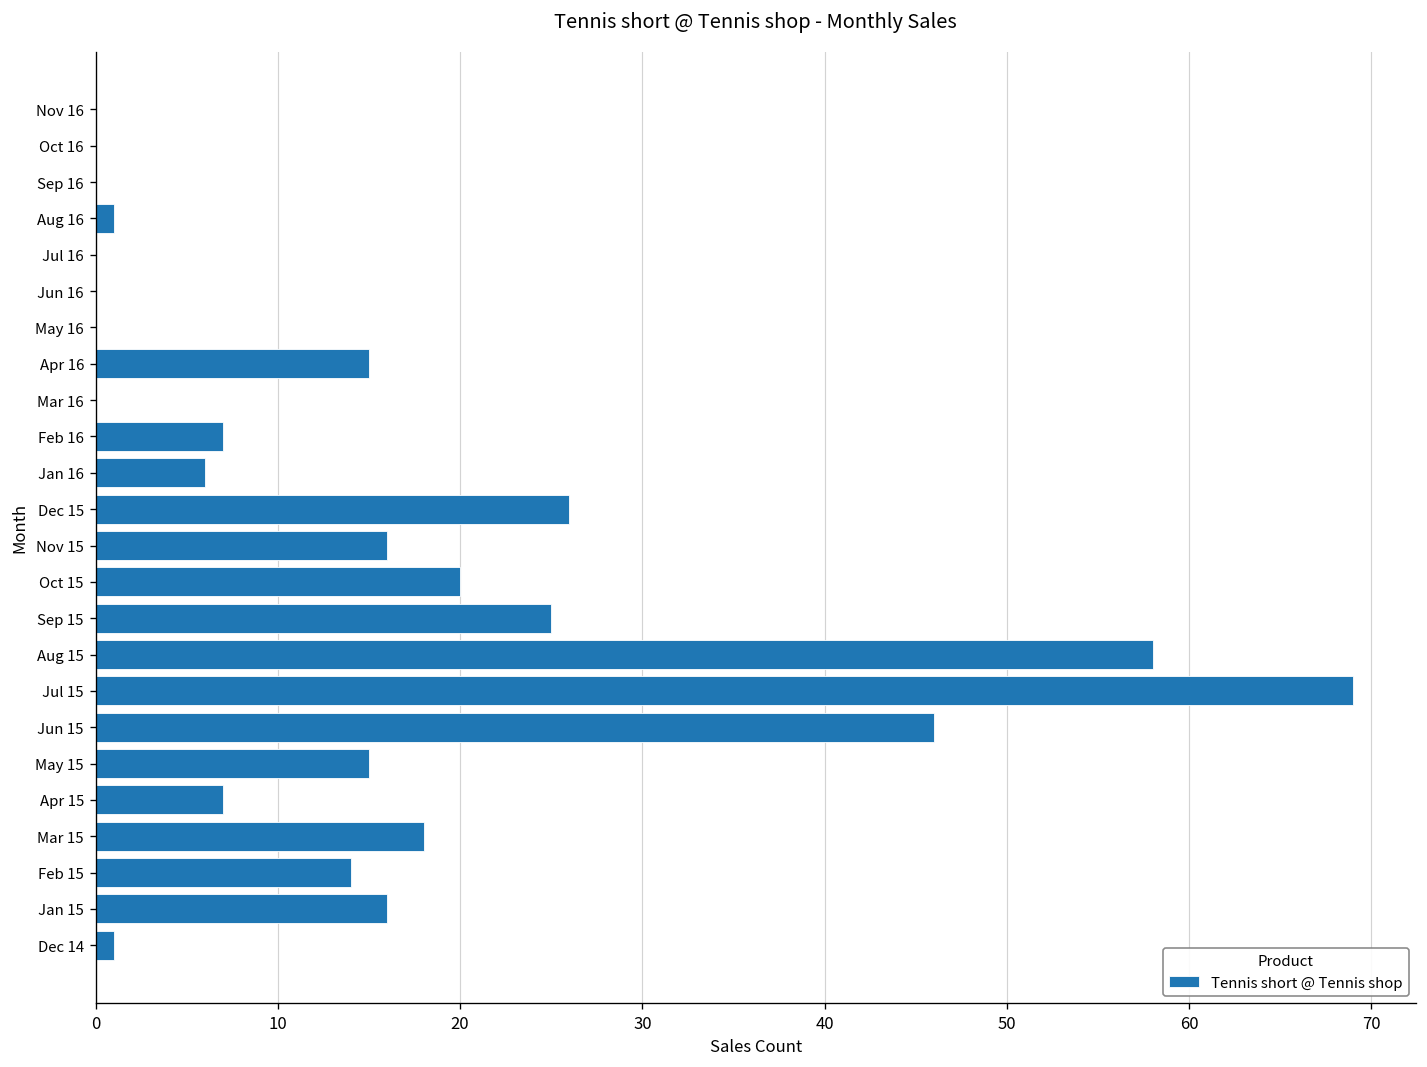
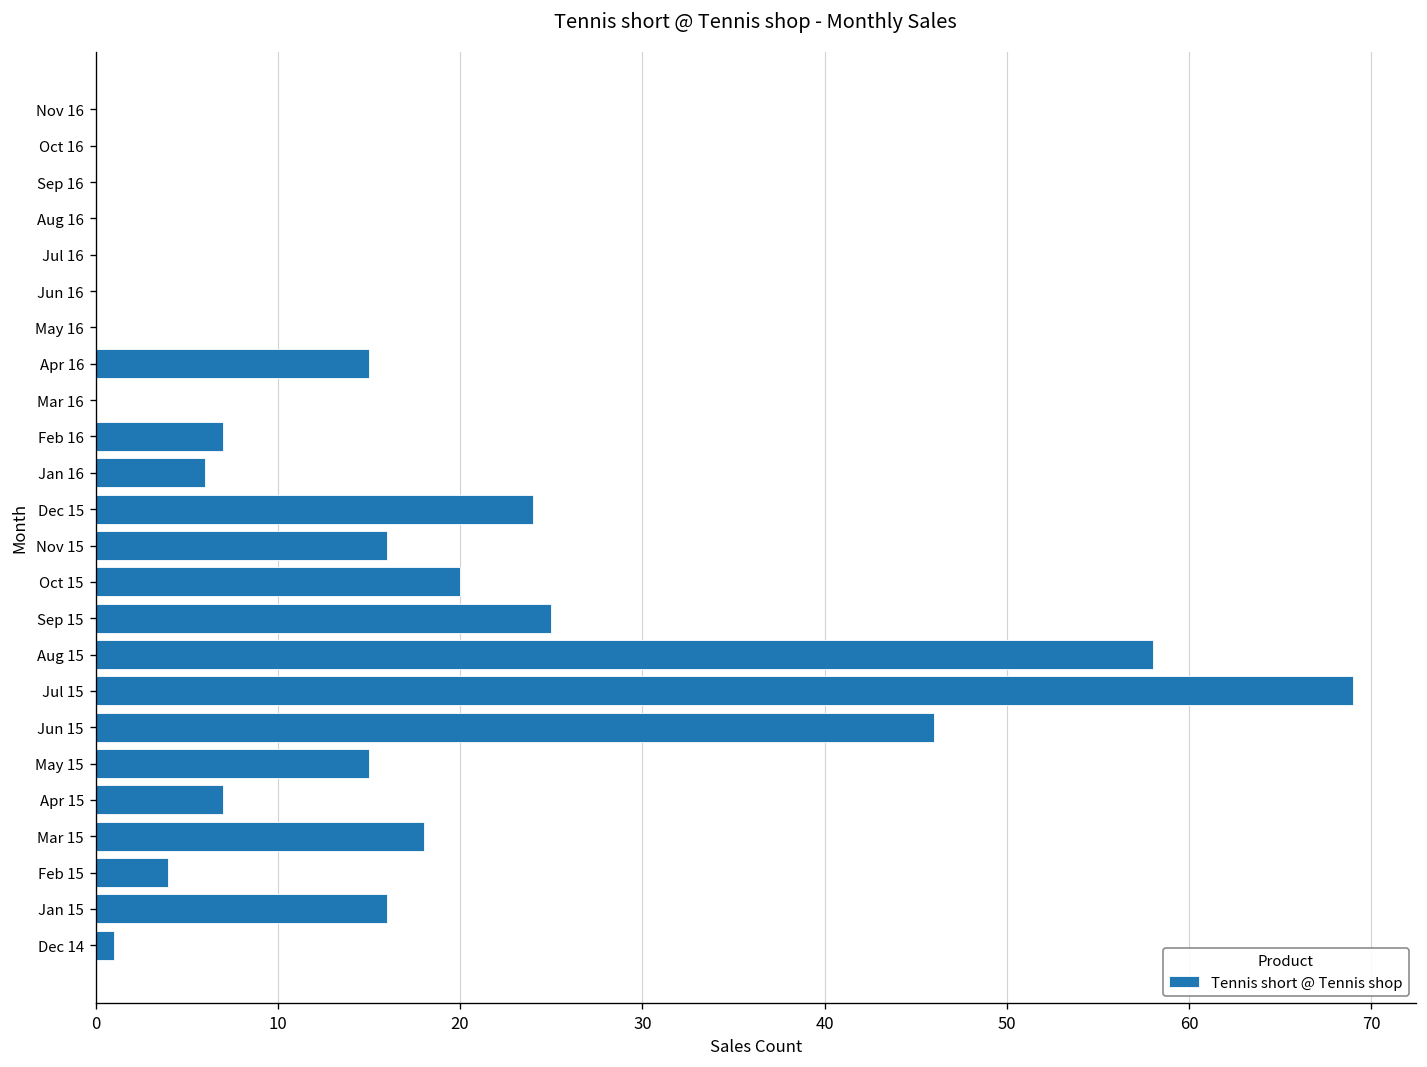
  {
    "Nov 16": 0,
    "Oct 16": 0,
    "Sep 16": 0,
-   "Aug 16": 1,
+   "Aug 16": 0,
    "Jul 16": 0,
    "Jun 16": 0,
    "May 16": 0,
    "Apr 16": 15,
    "Mar 16": 0,
    "Feb 16": 7,
    "Jan 16": 6,
-   "Dec 15": 26,
+   "Dec 15": 24,
    "Nov 15": 16,
    "Oct 15": 20,
    "Sep 15": 25,
    "Aug 15": 58,
    "Jul 15": 69,
    "Jun 15": 46,
    "May 15": 15,
    "Apr 15": 7,
    "Mar 15": 18,
-   "Feb 15": 14,
+   "Feb 15": 4,
    "Jan 15": 16,
    "Dec 14": 1
  }
